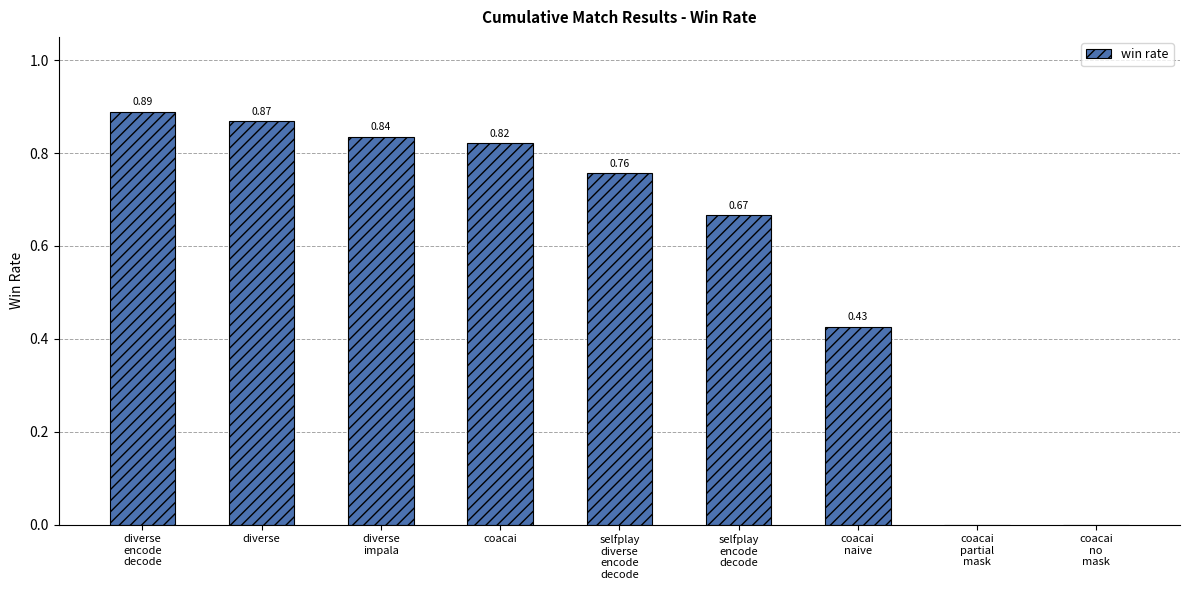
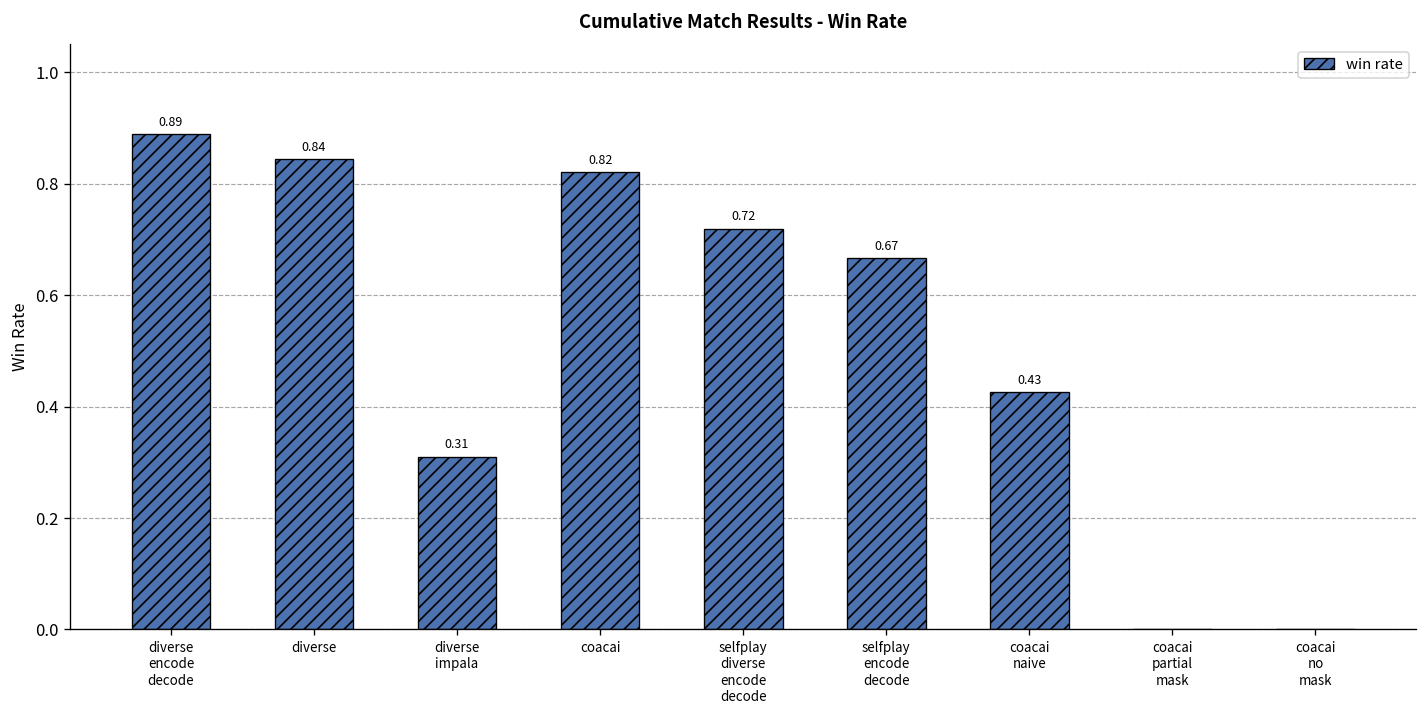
  {
    "diverse encode decode": 0.89,
-   "diverse": 0.87,
-   "diverse impala": 0.84,
+   "diverse": 0.84,
+   "diverse impala": 0.31,
    "coacai": 0.82,
-   "selfplay diverse encode decode": 0.76,
+   "selfplay diverse encode decode": 0.72,
    "selfplay encode decode": 0.67,
    "coacai naive": 0.43
  }
